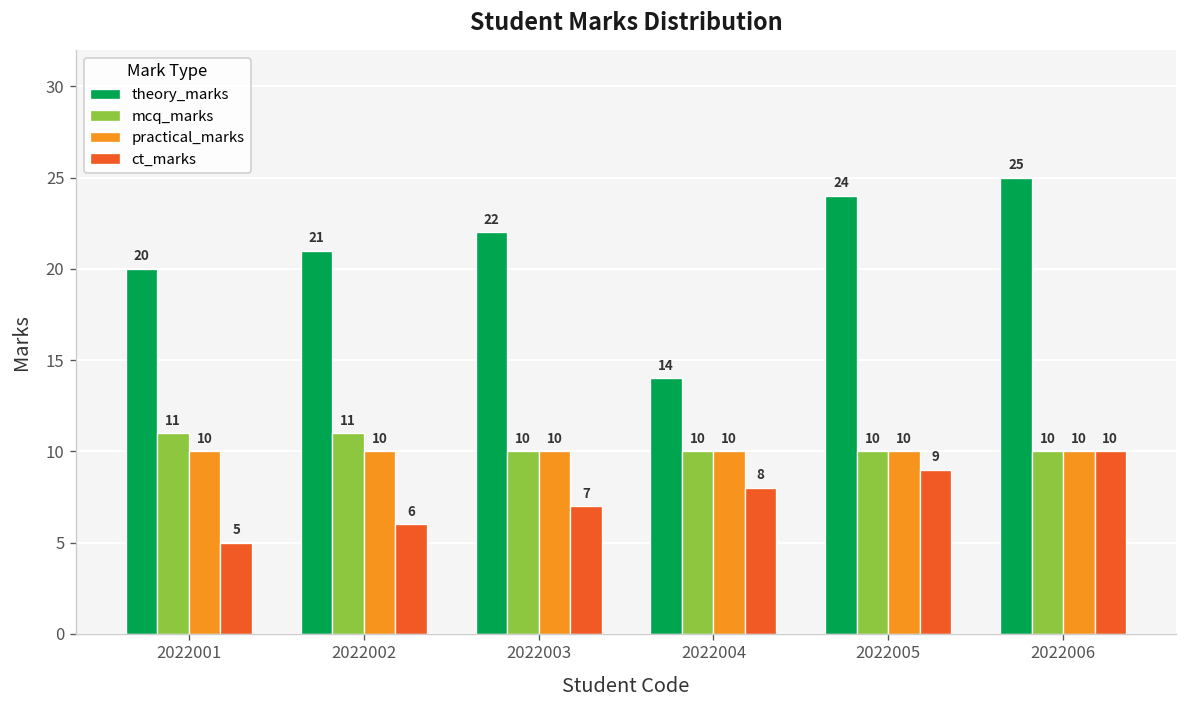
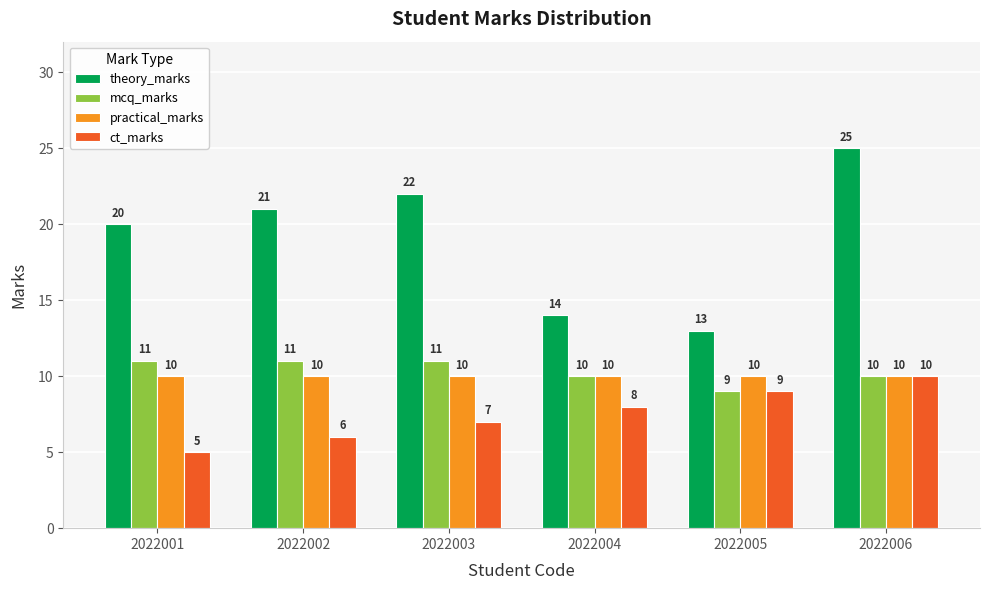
  {
    "theory_marks": {
      "2022001": 20,
      "2022002": 21,
      "2022003": 22,
      "2022004": 14,
-     "2022005": 24,
+     "2022005": 13,
      "2022006": 25
    },
    "mcq_marks": {
      "2022001": 11,
      "2022002": 11,
-     "2022003": 10,
+     "2022003": 11,
      "2022004": 10,
-     "2022005": 10,
+     "2022005": 9,
      "2022006": 10
    }
  }
